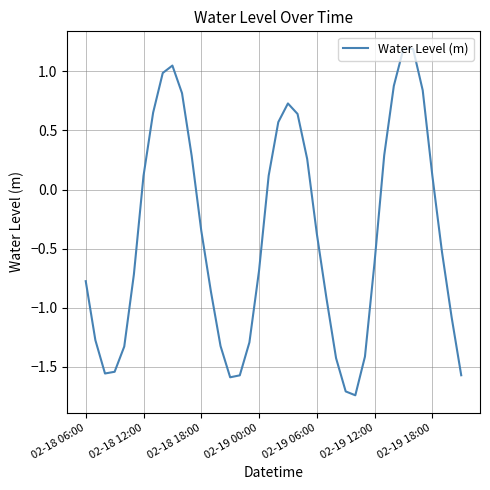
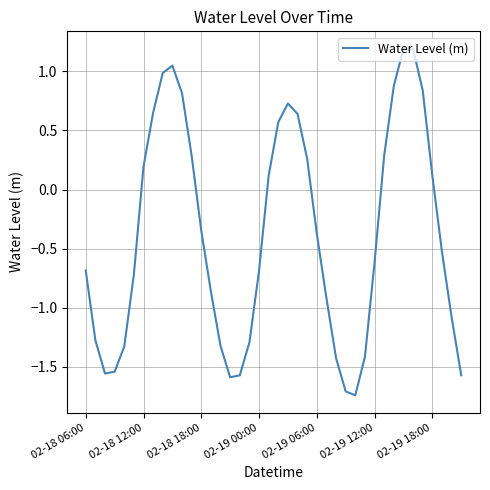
  {
-   "02-18 06:00": -0.77,
-   "02-18 12:00": 0.12,
+   "02-18 06:00": -0.68,
+   "02-18 12:00": 0.19,
    "02-18 18:00": -0.35,
    "02-19 00:00": -0.69,
    "02-19 06:00": -0.37,
    "02-19 12:00": -0.62,
    "02-19 18:00": 0.12
  }
